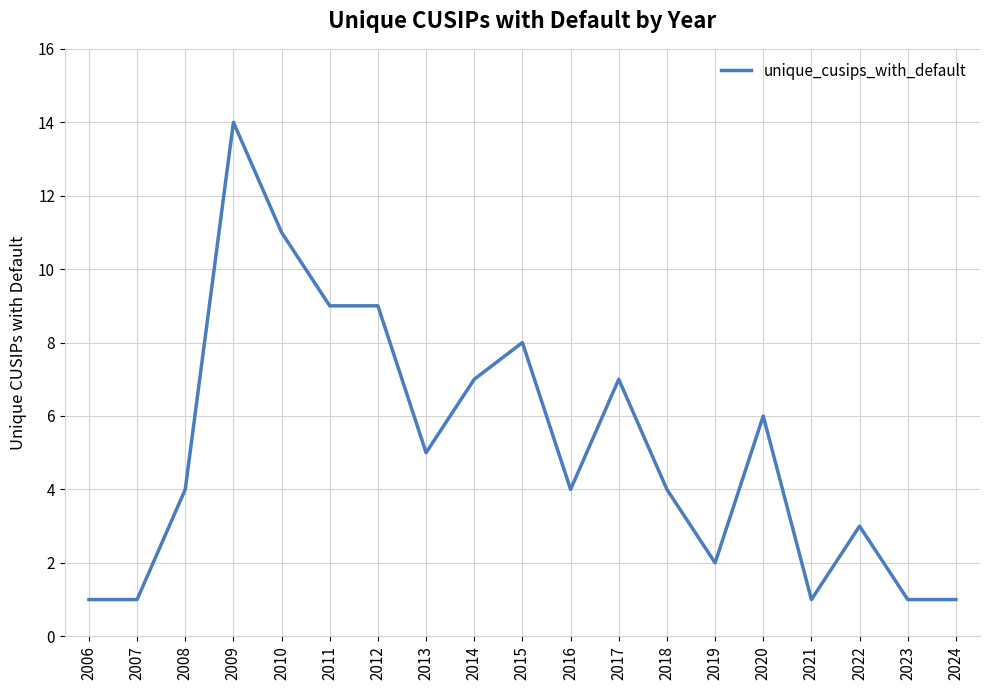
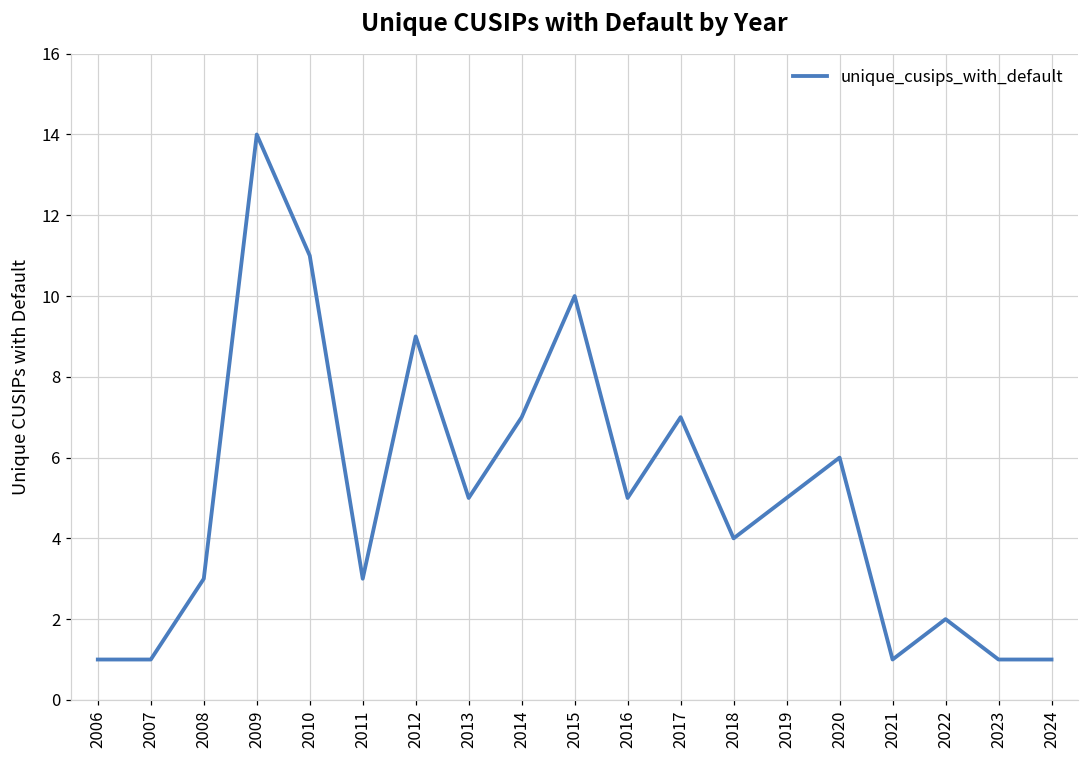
  {
    "2006": 1,
    "2007": 1,
-   "2008": 4,
+   "2008": 3,
    "2009": 14,
    "2010": 11,
-   "2011": 9,
+   "2011": 3,
    "2012": 9,
    "2013": 5,
    "2014": 7,
-   "2015": 8,
-   "2016": 4,
+   "2015": 10,
+   "2016": 5,
    "2017": 7,
    "2018": 4,
-   "2019": 2,
+   "2019": 5,
    "2020": 6,
    "2021": 1,
-   "2022": 3,
+   "2022": 2,
    "2023": 1,
    "2024": 1
  }
